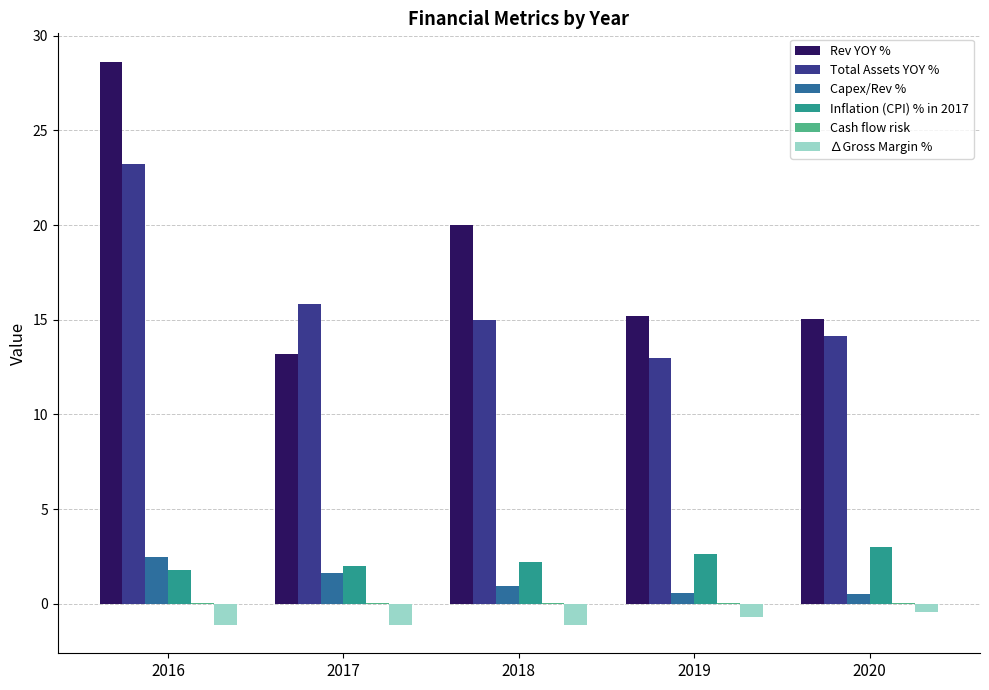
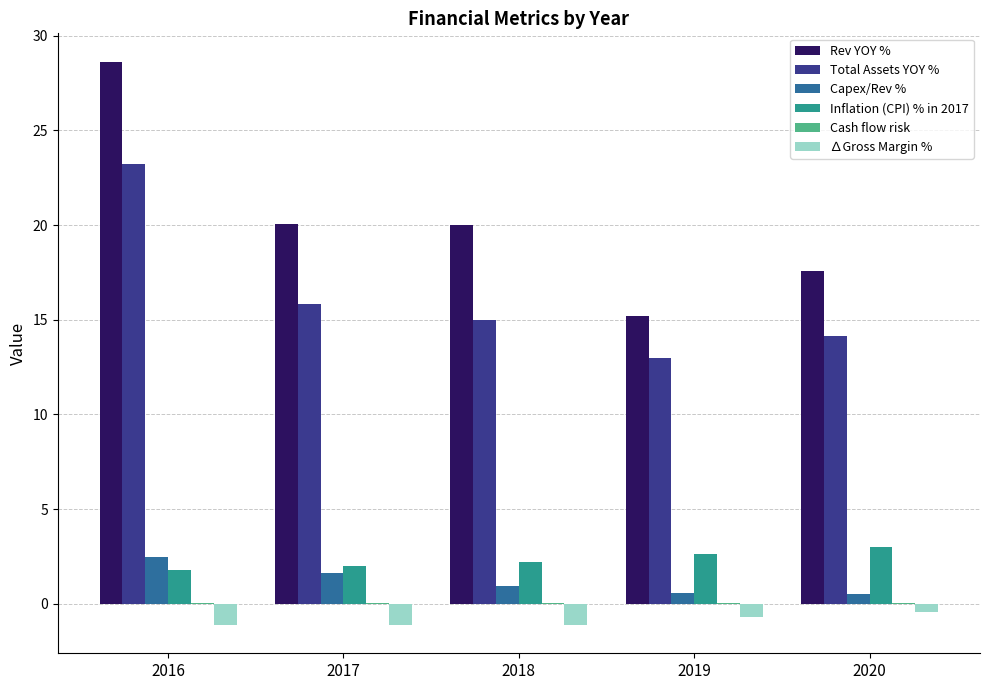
  {
    "Rev YOY %": {
      "2016": 28.6,
-     "2017": 13.2,
+     "2017": 20.0,
      "2018": 20.0,
      "2019": 15.2,
-     "2020": 15.1
+     "2020": 17.6
    },
    "∆Gross Margin %": {
      "2016": -1.1,
      "2017": -1.1,
      "2018": -1.1,
      "2019": -0.7,
      "2020": -0.4
    }
  }
